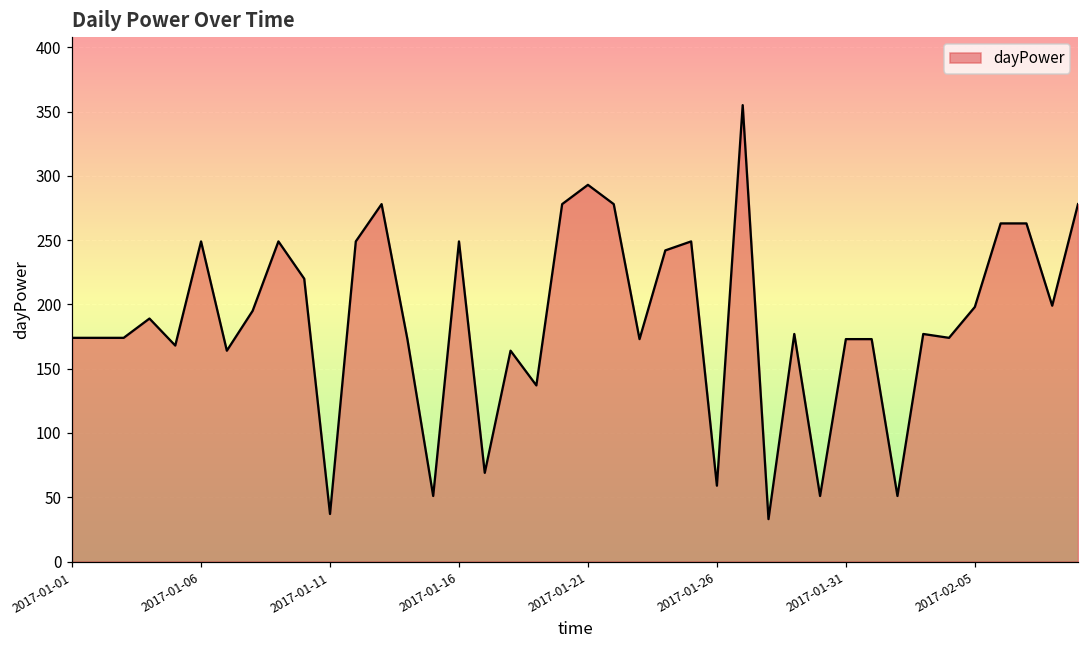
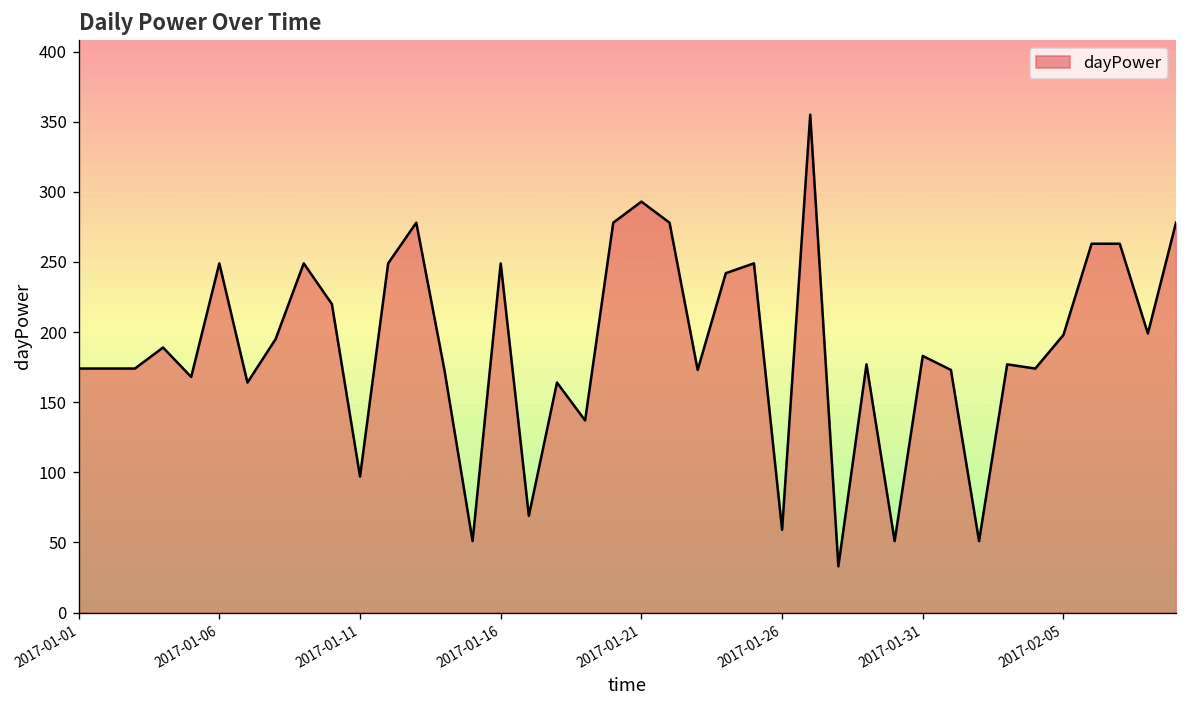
  {
    "2017-01-01": 174,
    "2017-01-06": 249,
-   "2017-01-11": 37,
+   "2017-01-11": 97,
    "2017-01-16": 249,
    "2017-01-21": 293,
    "2017-01-26": 59,
-   "2017-01-31": 173,
+   "2017-01-31": 183,
    "2017-02-05": 198
  }
